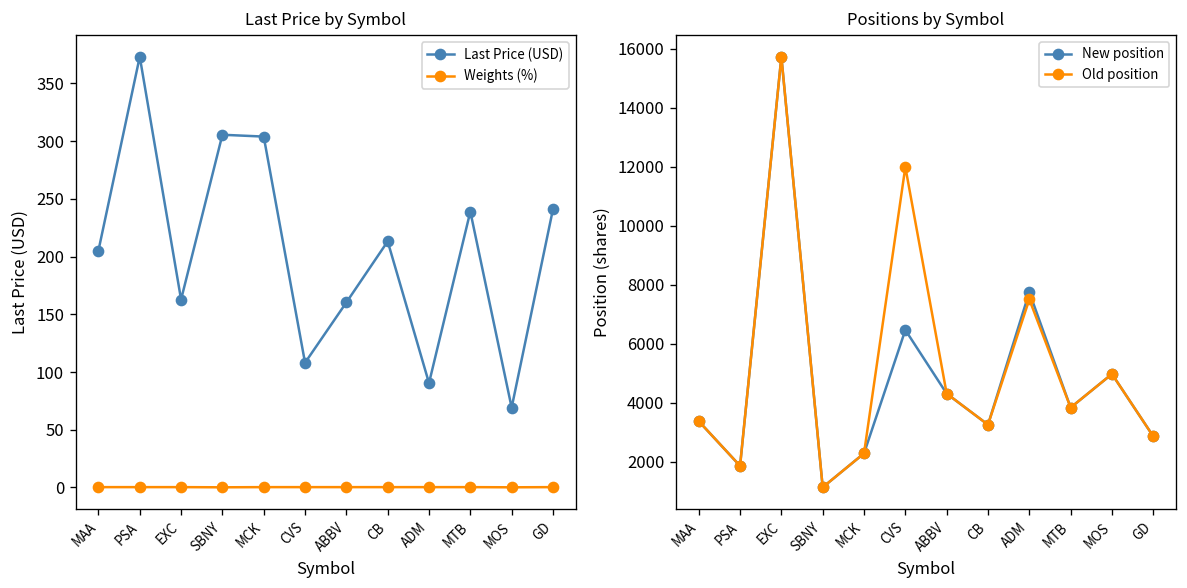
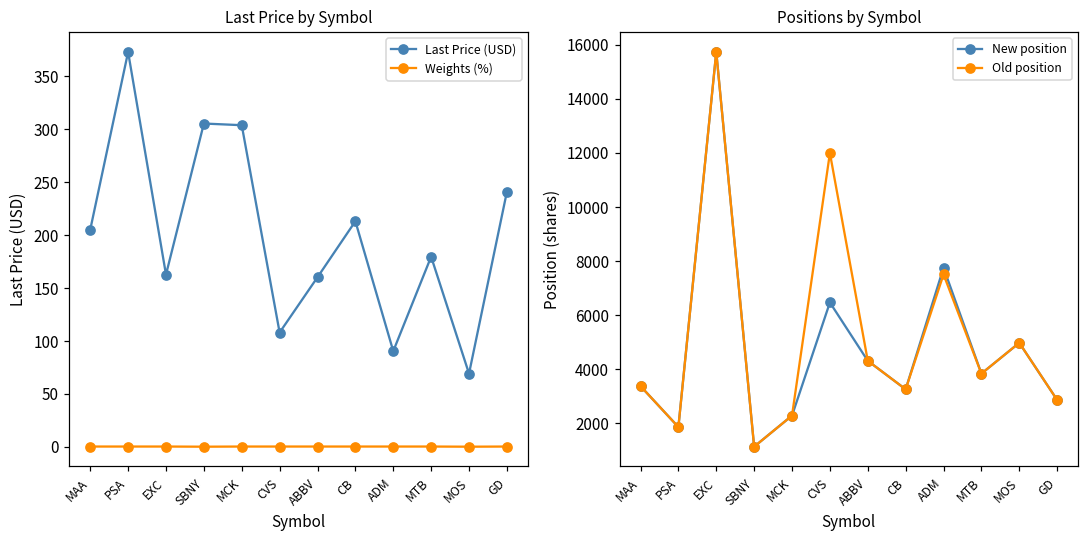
  {
    "Last Price by Symbol": {
      "Last Price (USD)": {
        "MAA": 210,
        "PSA": 370,
        "EXC": 160,
        "SBNY": 310,
        "MCK": 300,
        "CVS": 110,
        "ABBV": 160,
        "CB": 210,
        "ADM": 90,
-       "MTB": 240,
+       "MTB": 180,
        "MOS": 70,
        "GD": 240
      },
      "Weights (%)": {
        "MAA": 0,
        "PSA": 0,
        "EXC": 0,
        "SBNY": 0,
        "MCK": 0,
        "CVS": 0,
        "ABBV": 0,
        "CB": 0,
        "ADM": 0,
        "MTB": 0,
        "MOS": 0,
        "GD": 0
      }
    },
    "Positions by Symbol": {
      "New position": {
        "CVS": 6500,
        "ADM": 7800
      },
      "Old position": {
        "CVS": 12000,
        "ADM": 7500
      }
    }
  }
